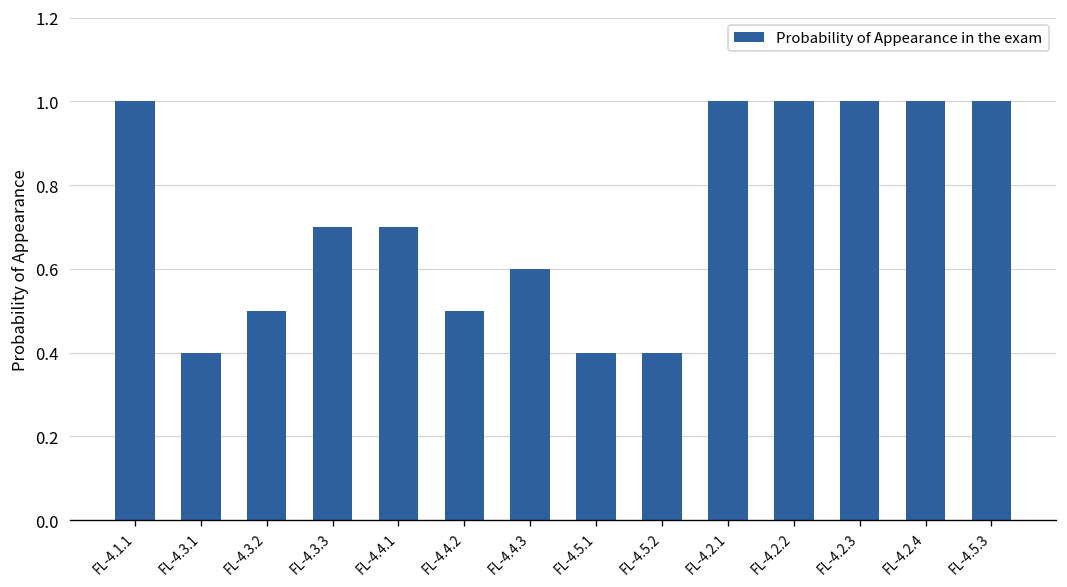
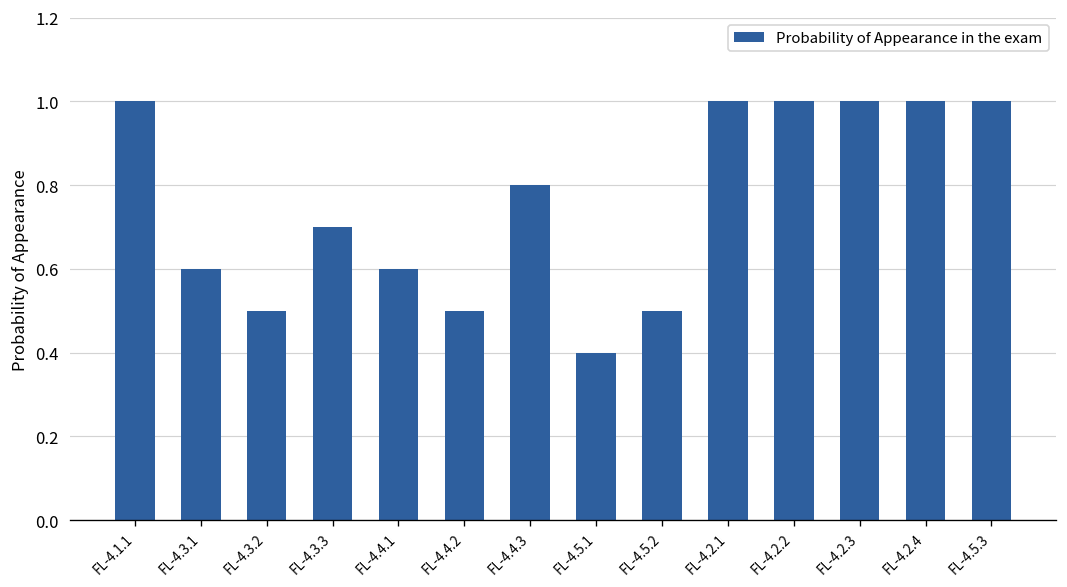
  {
    "FL-4.1.1": 1.0,
-   "FL-4.3.1": 0.4,
+   "FL-4.3.1": 0.6,
    "FL-4.3.2": 0.5,
    "FL-4.3.3": 0.7,
-   "FL-4.4.1": 0.7,
+   "FL-4.4.1": 0.6,
    "FL-4.4.2": 0.5,
-   "FL-4.4.3": 0.6,
+   "FL-4.4.3": 0.8,
    "FL-4.5.1": 0.4,
-   "FL-4.5.2": 0.4,
+   "FL-4.5.2": 0.5,
    "FL-4.2.1": 1.0,
    "FL-4.2.2": 1.0,
    "FL-4.2.3": 1.0,
    "FL-4.2.4": 1.0,
    "FL-4.5.3": 1.0
  }
